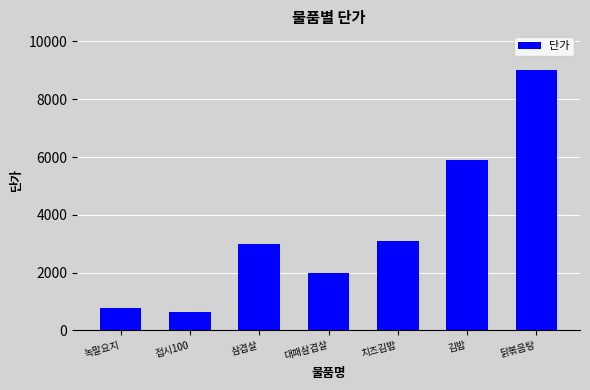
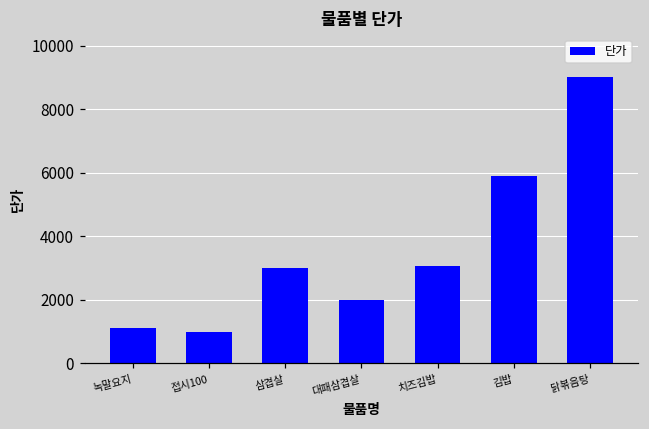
  {
-   "녹말요지": 800,
-   "접시100": 700,
+   "녹말요지": 1100,
+   "접시100": 1000,
    "삼겹살": 3000,
    "대패삼겹살": 2000,
    "치즈김밥": 3100,
    "김밥": 5900,
    "닭볶음탕": 9000
  }
